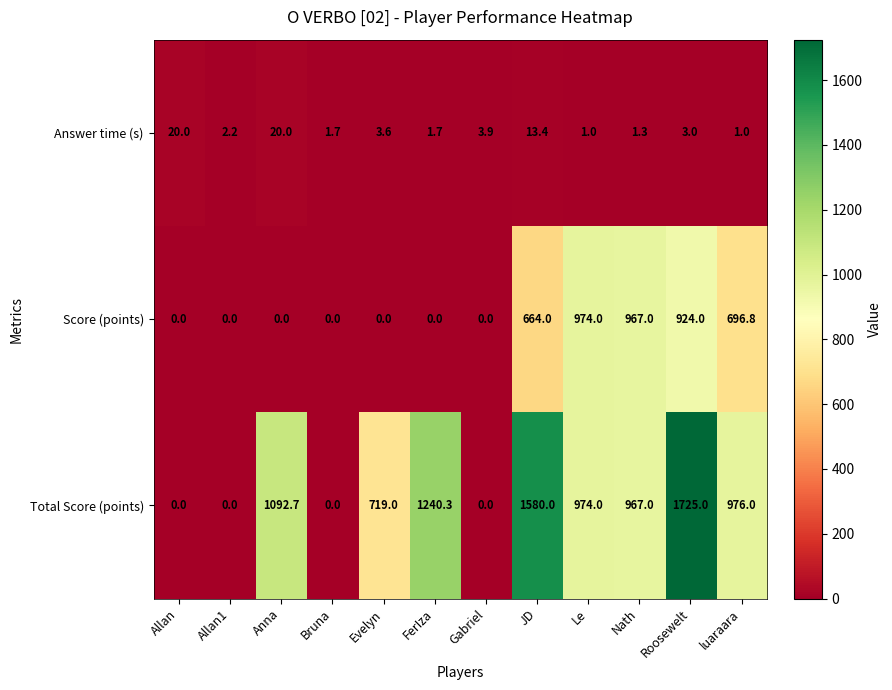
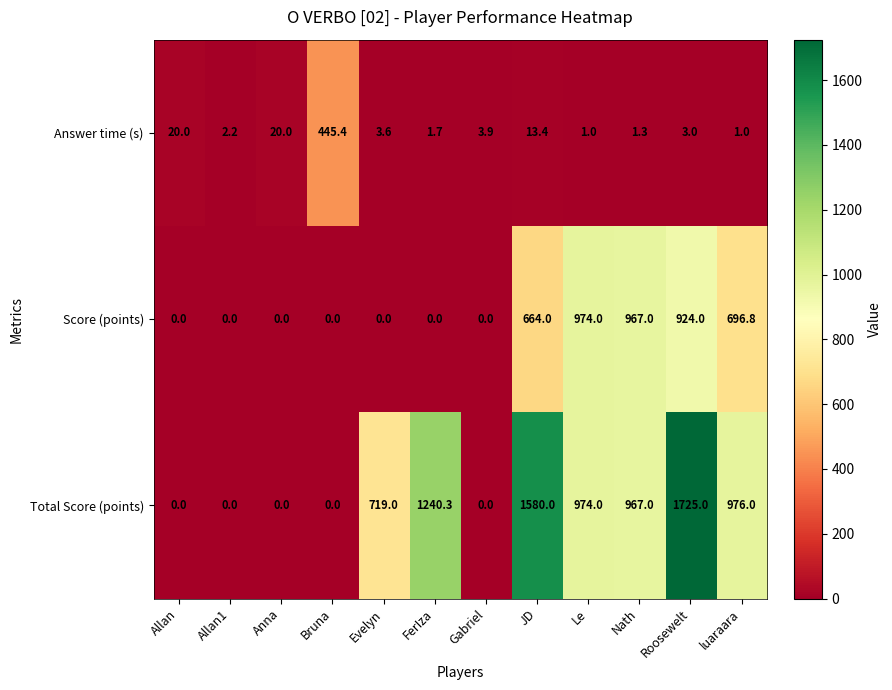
  {
    "Answer time (s)": {
      "Allan": 20.0,
      "Allan1": 2.2,
      "Anna": 20.0,
-     "Bruna": 1.7,
+     "Bruna": 445.4,
      "Evelyn": 3.6,
      "FerIza": 1.7,
      "Gabriel": 3.9,
      "JD": 13.4,
      "Le": 1.0,
      "Nath": 1.3,
      "Roosewelt": 3.0,
      "luaraara": 1.0
    },
    "Score (points)": {
      "Allan": 0.0,
      "Allan1": 0.0,
      "Anna": 0.0,
      "Bruna": 0.0,
      "Evelyn": 0.0,
      "FerIza": 0.0,
      "Gabriel": 0.0,
      "JD": 664.0,
      "Le": 974.0,
      "Nath": 967.0,
      "Roosewelt": 924.0,
      "luaraara": 696.8
    },
    "Total Score (points)": {
      "Allan": 0.0,
      "Allan1": 0.0,
-     "Anna": 1092.7,
+     "Anna": 0.0,
      "Bruna": 0.0,
      "Evelyn": 719.0,
      "FerIza": 1240.3,
      "Gabriel": 0.0,
      "JD": 1580.0,
      "Le": 974.0,
      "Nath": 967.0,
      "Roosewelt": 1725.0,
      "luaraara": 976.0
    }
  }
